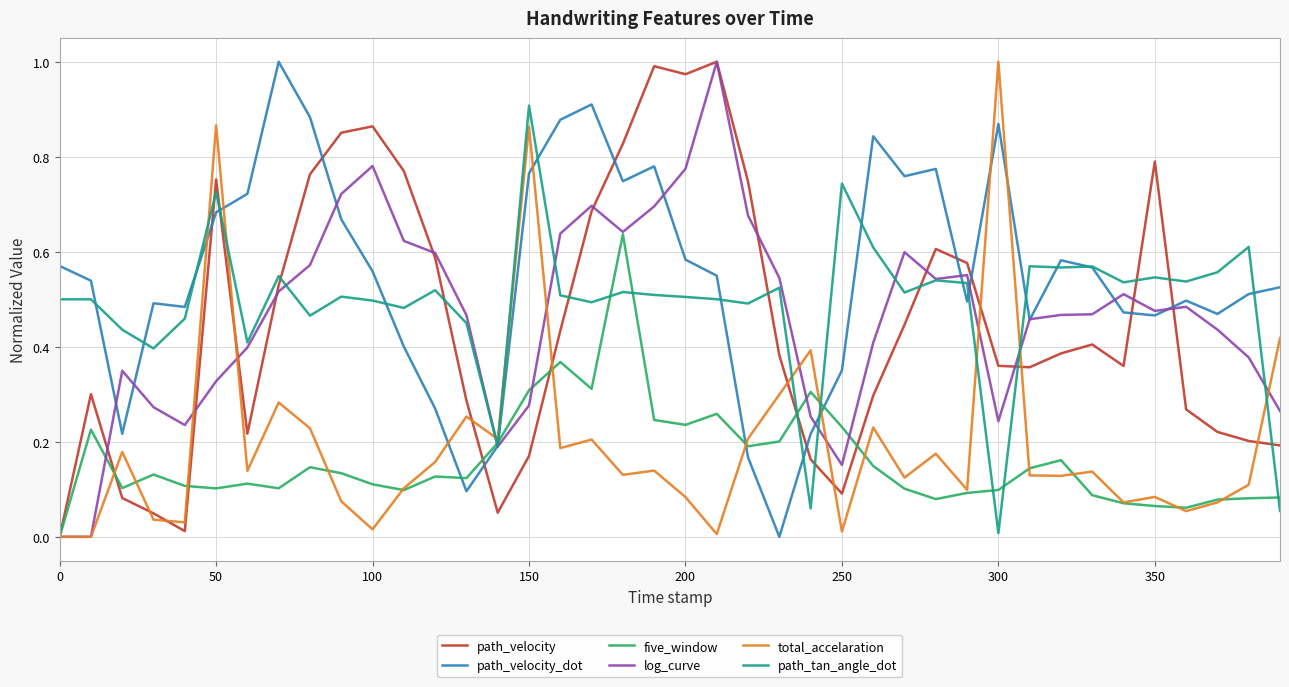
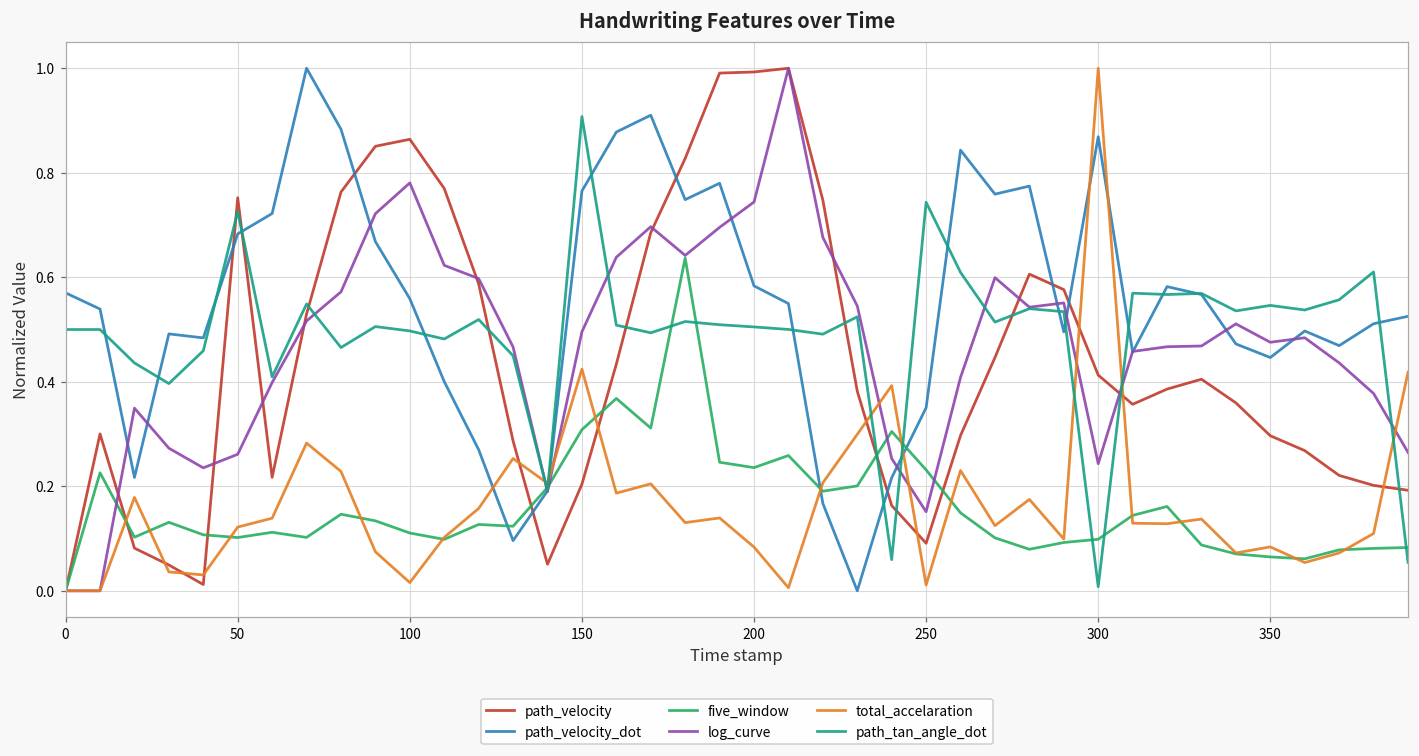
  {
    "path_velocity": {
      "50": 0.75,
      "100": 0.86,
-     "150": 0.17,
-     "200": 0.97,
+     "150": 0.20,
+     "200": 0.99,
      "250": 0.09,
-     "300": 0.36,
-     "350": 0.79
+     "300": 0.41,
+     "350": 0.30
    },
    "path_velocity_dot": {
      "0": 0.57,
      "50": 0.68,
      "100": 0.56,
      "150": 0.77,
      "200": 0.58,
      "250": 0.35,
      "300": 0.87,
-     "350": 0.47
+     "350": 0.45
    },
    "log_curve": {
-     "50": 0.33,
+     "50": 0.26,
      "100": 0.78,
-     "150": 0.28,
-     "200": 0.77,
+     "150": 0.50,
+     "200": 0.74,
      "250": 0.15,
      "300": 0.24,
      "350": 0.48
    },
    "total_accelaration": {
-     "50": 0.87,
+     "50": 0.12,
      "100": 0.02,
-     "150": 0.86,
+     "150": 0.42,
      "200": 0.08,
      "250": 0.01,
      "300": 1.00,
      "350": 0.08
    }
  }
